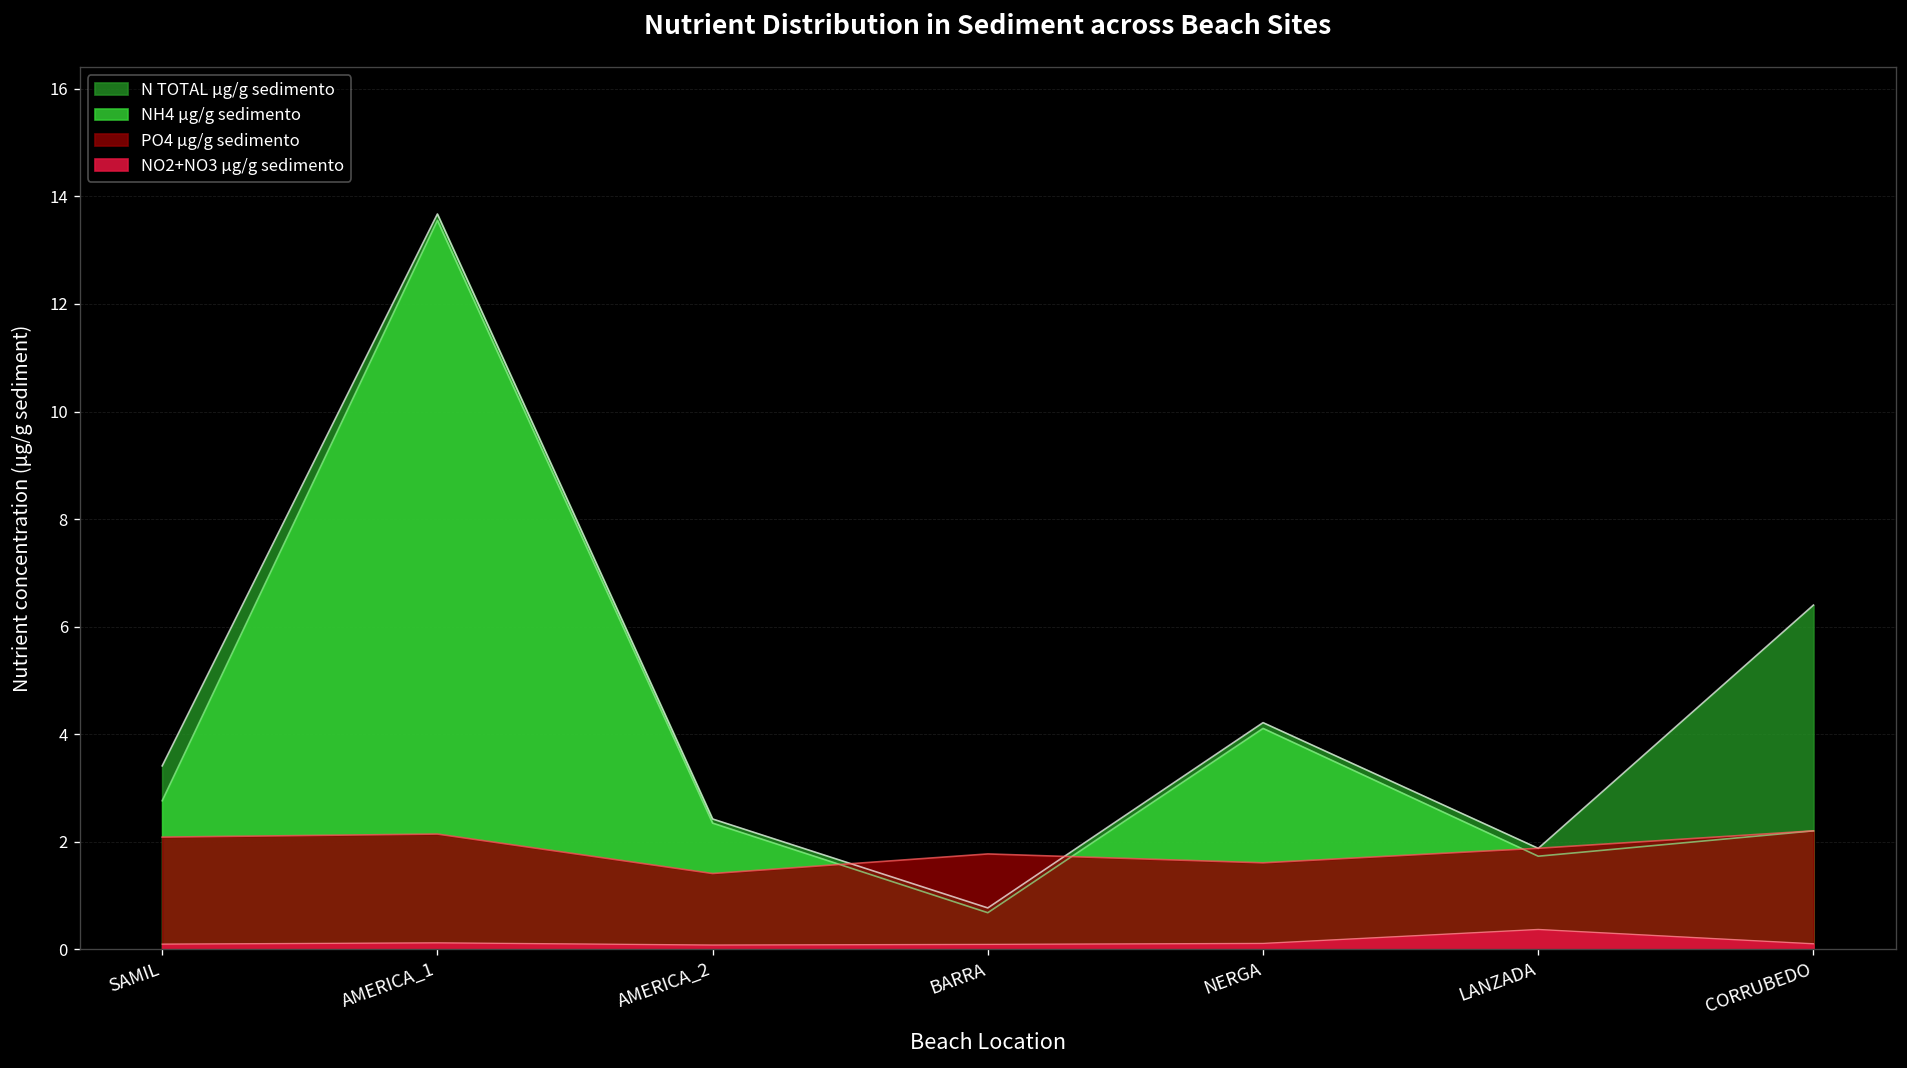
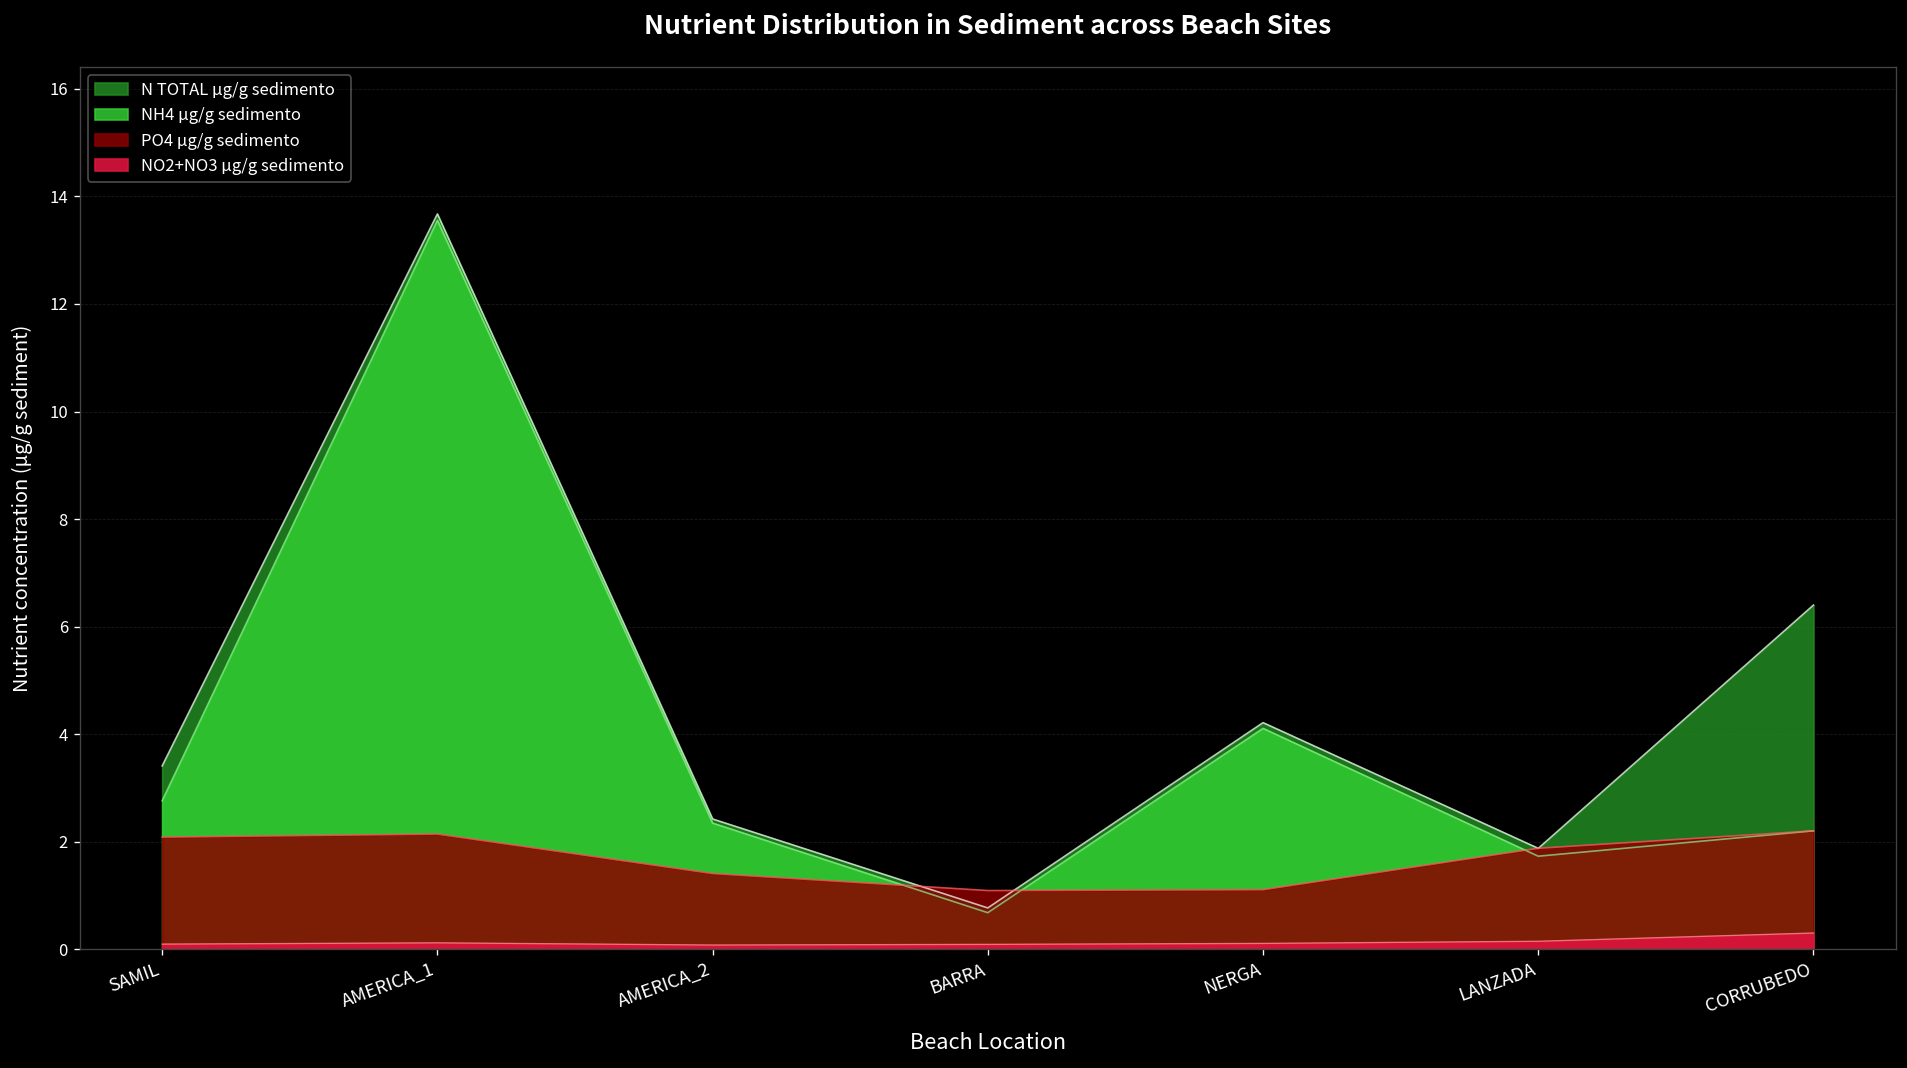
  {
    "N TOTAL μg/g sedimento": {
      "SAMIL": 3.4,
      "AMERICA_1": 13.7,
      "AMERICA_2": 2.4,
      "BARRA": 0.8,
      "NERGA": 4.2,
      "CORRUBEDO": 6.4
    },
    "NH4 μg/g sedimento": {
      "SAMIL": 2.8,
      "AMERICA_1": 13.6,
      "AMERICA_2": 2.3,
      "BARRA": 0.7,
      "NERGA": 4.1,
      "LANZADA": 1.7
    },
    "PO4 μg/g sedimento": {
      "SAMIL": 2.1,
      "AMERICA_1": 2.1,
      "AMERICA_2": 1.4,
-     "BARRA": 1.8,
-     "NERGA": 1.6
+     "BARRA": 1.1,
+     "NERGA": 1.1
    },
    "NO2+NO3 μg/g sedimento": {
      "SAMIL": 0.1,
      "AMERICA_1": 0.1,
      "AMERICA_2": 0.1,
      "BARRA": 0.1,
      "NERGA": 0.1,
-     "LANZADA": 0.4,
-     "CORRUBEDO": 0.1
+     "LANZADA": 0.1,
+     "CORRUBEDO": 0.3
    }
  }
